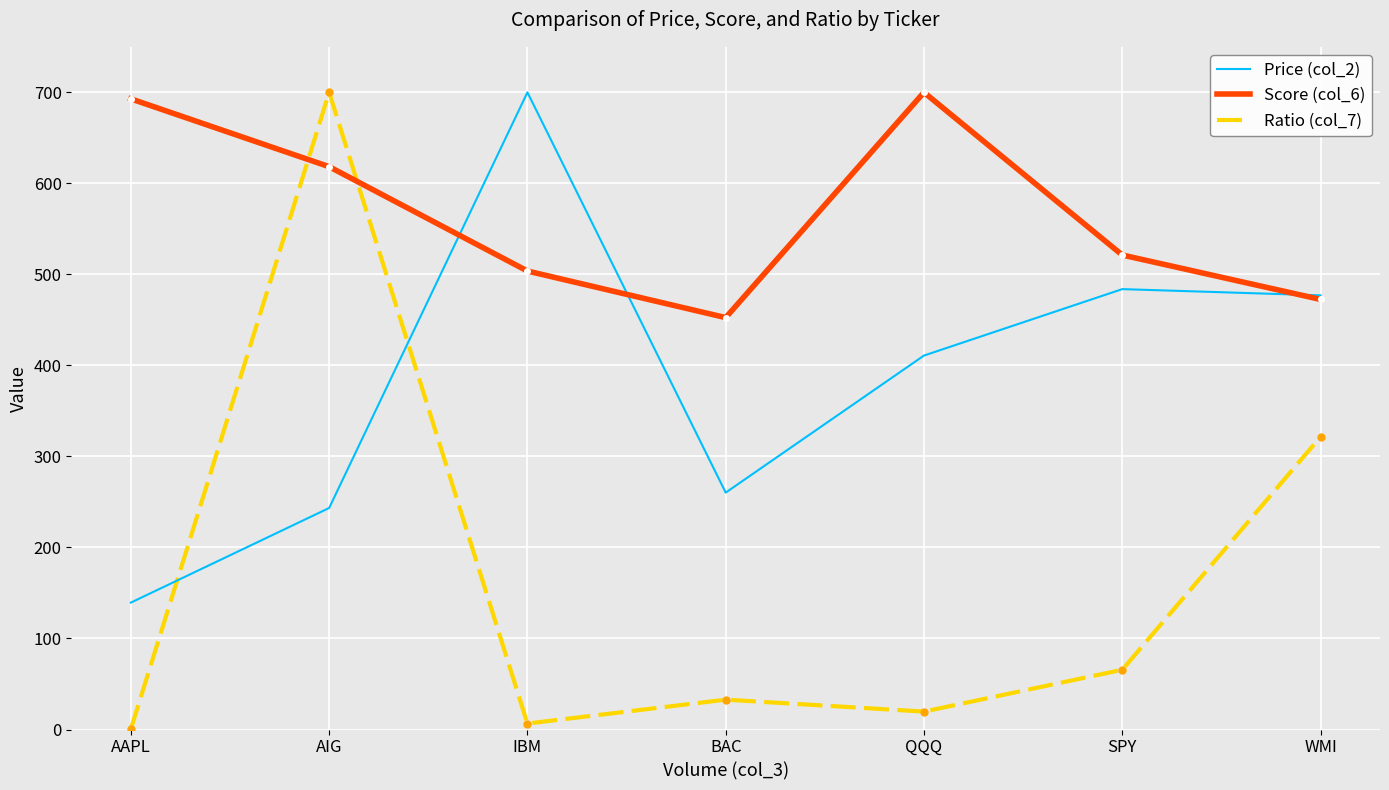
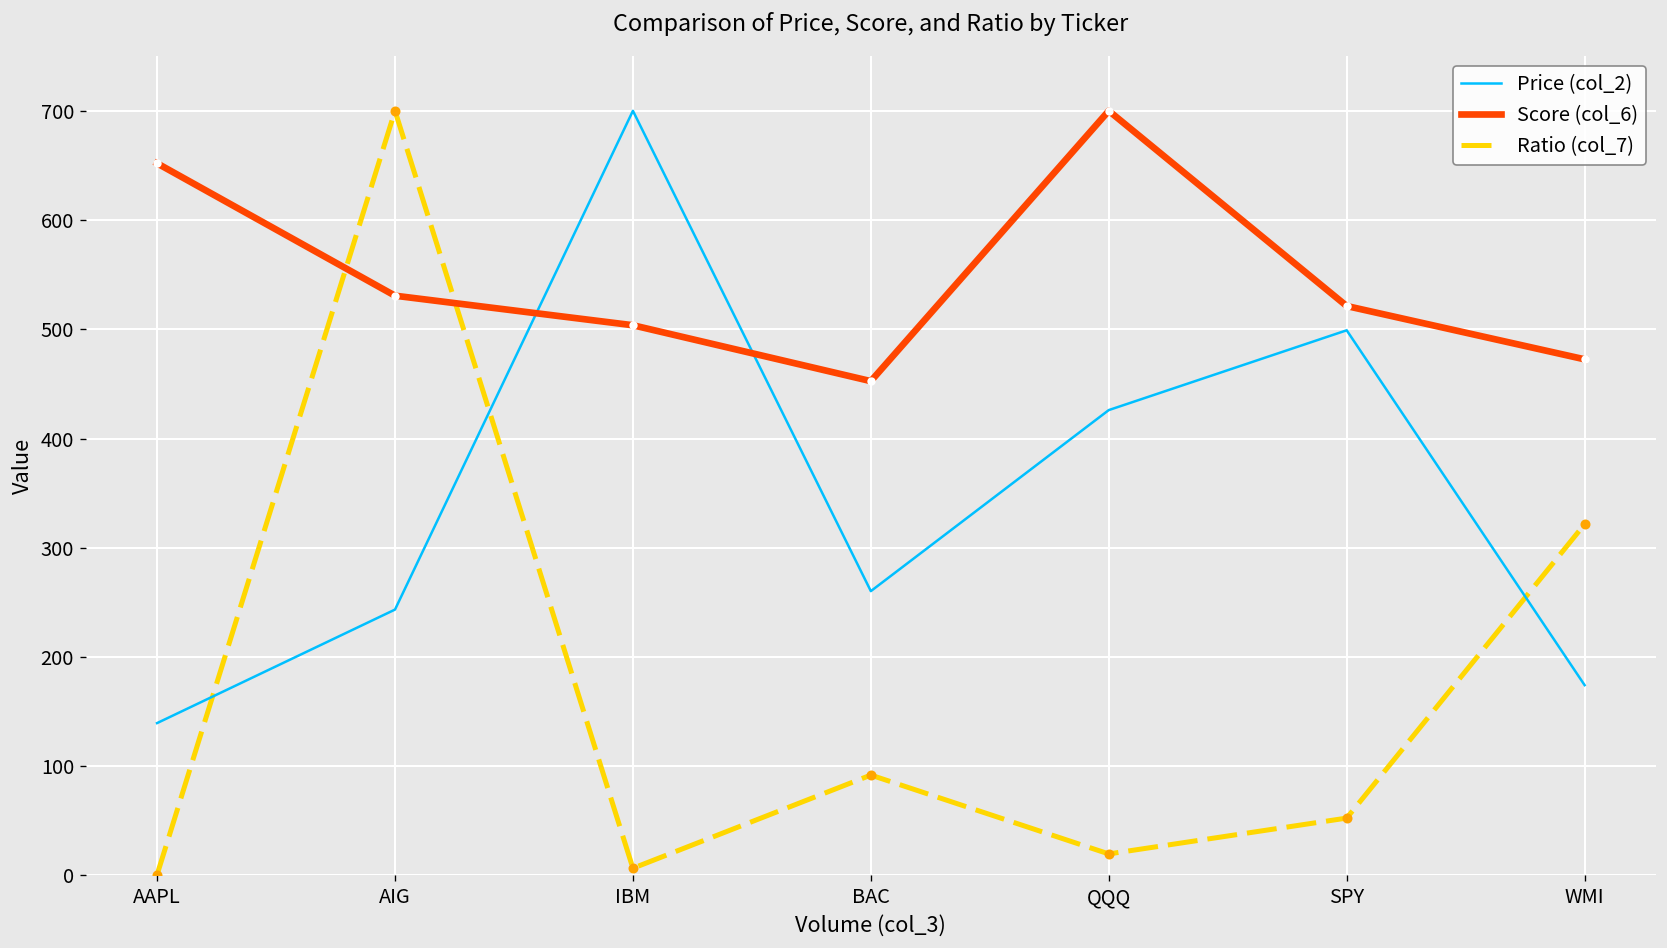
  {
    "Price (col_2)": {
      "AAPL": 140,
      "AIG": 240,
      "IBM": 700,
      "BAC": 260,
-     "QQQ": 410,
-     "SPY": 480,
-     "WMI": 480
+     "QQQ": 430,
+     "SPY": 500,
+     "WMI": 170
    },
    "Score (col_6)": {
-     "AAPL": 690,
-     "AIG": 620,
+     "AAPL": 650,
+     "AIG": 530,
      "IBM": 500,
      "BAC": 450,
      "QQQ": 700,
      "SPY": 520,
      "WMI": 470
    },
    "Ratio (col_7)": {
      "AAPL": 0,
      "AIG": 700,
      "IBM": 10,
-     "BAC": 30,
+     "BAC": 90,
      "QQQ": 20,
-     "SPY": 70,
+     "SPY": 50,
      "WMI": 320
    }
  }
